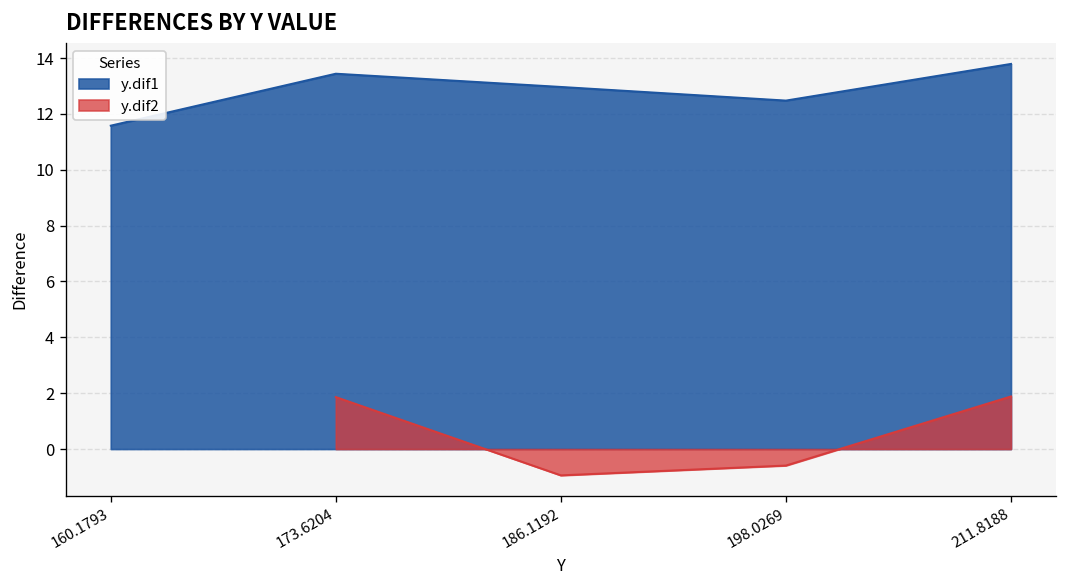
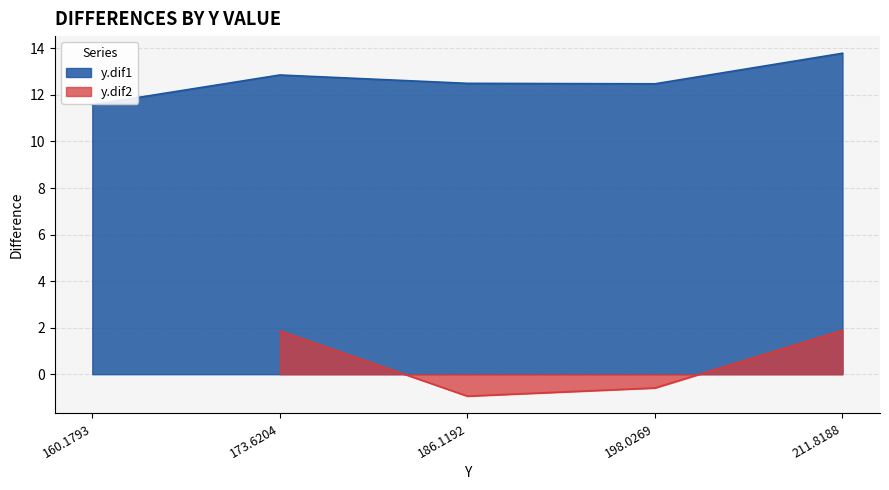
  {
    "y.dif1": {
      "160.1793": 11.6,
-     "173.6204": 13.4,
-     "186.1192": 13.0,
+     "173.6204": 12.9,
+     "186.1192": 12.5,
      "198.0269": 12.5,
      "211.8188": 13.8
    }
  }
